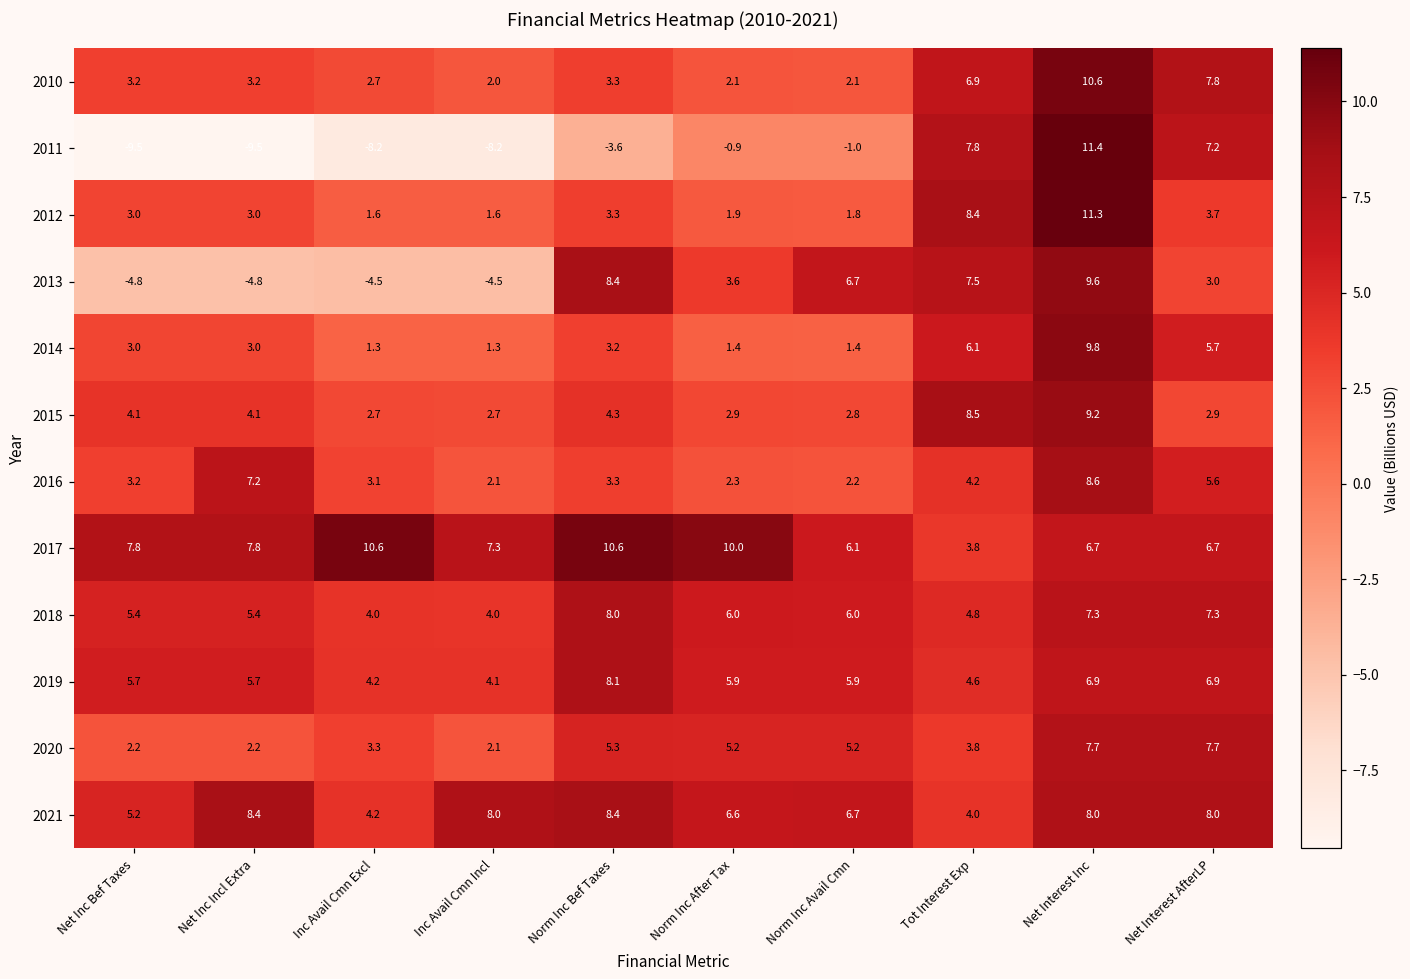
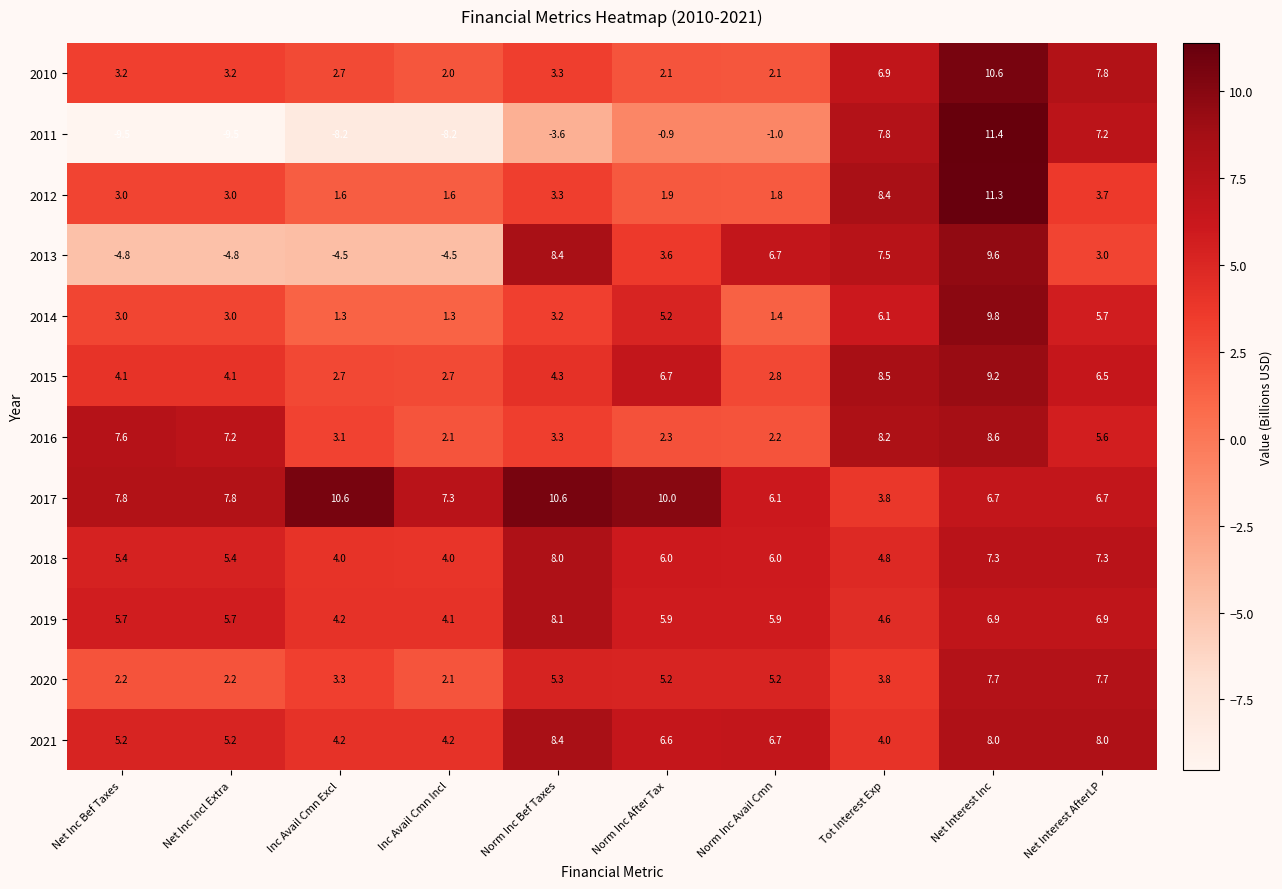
  {
    "2010": {
      "Net Inc Bef Taxes": 3.2,
      "Net Inc Incl Extra": 3.2,
      "Inc Avail Cmn Excl": 2.7,
      "Inc Avail Cmn Incl": 2.0,
      "Norm Inc Bef Taxes": 3.3,
      "Norm Inc After Tax": 2.1,
      "Norm Inc Avail Cmn": 2.1,
      "Tot Interest Exp": 6.9,
      "Net Interest Inc": 10.6,
      "Net Interest AfterLP": 7.8
    },
    "2011": {
      "Norm Inc Bef Taxes": -3.6,
      "Norm Inc After Tax": -0.9,
      "Norm Inc Avail Cmn": -1.0,
      "Tot Interest Exp": 7.8,
      "Net Interest Inc": 11.4,
      "Net Interest AfterLP": 7.2
    },
    "2012": {
      "Net Inc Bef Taxes": 3.0,
      "Net Inc Incl Extra": 3.0,
      "Inc Avail Cmn Excl": 1.6,
      "Inc Avail Cmn Incl": 1.6,
      "Norm Inc Bef Taxes": 3.3,
      "Norm Inc After Tax": 1.9,
      "Norm Inc Avail Cmn": 1.8,
      "Tot Interest Exp": 8.4,
      "Net Interest Inc": 11.3,
      "Net Interest AfterLP": 3.7
    },
    "2013": {
      "Net Inc Bef Taxes": -4.8,
      "Net Inc Incl Extra": -4.8,
      "Inc Avail Cmn Excl": -4.5,
      "Inc Avail Cmn Incl": -4.5,
      "Norm Inc Bef Taxes": 8.4,
      "Norm Inc After Tax": 3.6,
      "Norm Inc Avail Cmn": 6.7,
      "Tot Interest Exp": 7.5,
      "Net Interest Inc": 9.6,
      "Net Interest AfterLP": 3.0
    },
    "2014": {
      "Net Inc Bef Taxes": 3.0,
      "Net Inc Incl Extra": 3.0,
      "Inc Avail Cmn Excl": 1.3,
      "Inc Avail Cmn Incl": 1.3,
      "Norm Inc Bef Taxes": 3.2,
-     "Norm Inc After Tax": 1.4,
+     "Norm Inc After Tax": 5.2,
      "Norm Inc Avail Cmn": 1.4,
      "Tot Interest Exp": 6.1,
      "Net Interest Inc": 9.8,
      "Net Interest AfterLP": 5.7
    },
    "2015": {
      "Net Inc Bef Taxes": 4.1,
      "Net Inc Incl Extra": 4.1,
      "Inc Avail Cmn Excl": 2.7,
      "Inc Avail Cmn Incl": 2.7,
      "Norm Inc Bef Taxes": 4.3,
-     "Norm Inc After Tax": 2.9,
+     "Norm Inc After Tax": 6.7,
      "Norm Inc Avail Cmn": 2.8,
      "Tot Interest Exp": 8.5,
      "Net Interest Inc": 9.2,
-     "Net Interest AfterLP": 2.9
+     "Net Interest AfterLP": 6.5
    },
    "2016": {
-     "Net Inc Bef Taxes": 3.2,
+     "Net Inc Bef Taxes": 7.6,
      "Net Inc Incl Extra": 7.2,
      "Inc Avail Cmn Excl": 3.1,
      "Inc Avail Cmn Incl": 2.1,
      "Norm Inc Bef Taxes": 3.3,
      "Norm Inc After Tax": 2.3,
      "Norm Inc Avail Cmn": 2.2,
-     "Tot Interest Exp": 4.2,
+     "Tot Interest Exp": 8.2,
      "Net Interest Inc": 8.6,
      "Net Interest AfterLP": 5.6
    },
    "2017": {
      "Net Inc Bef Taxes": 7.8,
      "Net Inc Incl Extra": 7.8,
      "Inc Avail Cmn Excl": 10.6,
      "Inc Avail Cmn Incl": 7.3,
      "Norm Inc Bef Taxes": 10.6,
      "Norm Inc After Tax": 10.0,
      "Norm Inc Avail Cmn": 6.1,
      "Tot Interest Exp": 3.8,
      "Net Interest Inc": 6.7,
      "Net Interest AfterLP": 6.7
    },
    "2018": {
      "Net Inc Bef Taxes": 5.4,
      "Net Inc Incl Extra": 5.4,
      "Inc Avail Cmn Excl": 4.0,
      "Inc Avail Cmn Incl": 4.0,
      "Norm Inc Bef Taxes": 8.0,
      "Norm Inc After Tax": 6.0,
      "Norm Inc Avail Cmn": 6.0,
      "Tot Interest Exp": 4.8,
      "Net Interest Inc": 7.3,
      "Net Interest AfterLP": 7.3
    },
    "2019": {
      "Net Inc Bef Taxes": 5.7,
      "Net Inc Incl Extra": 5.7,
      "Inc Avail Cmn Excl": 4.2,
      "Inc Avail Cmn Incl": 4.1,
      "Norm Inc Bef Taxes": 8.1,
      "Norm Inc After Tax": 5.9,
      "Norm Inc Avail Cmn": 5.9,
      "Tot Interest Exp": 4.6,
      "Net Interest Inc": 6.9,
      "Net Interest AfterLP": 6.9
    },
    "2020": {
      "Net Inc Bef Taxes": 2.2,
      "Net Inc Incl Extra": 2.2,
      "Inc Avail Cmn Excl": 3.3,
      "Inc Avail Cmn Incl": 2.1,
      "Norm Inc Bef Taxes": 5.3,
      "Norm Inc After Tax": 5.2,
      "Norm Inc Avail Cmn": 5.2,
      "Tot Interest Exp": 3.8,
      "Net Interest Inc": 7.7,
      "Net Interest AfterLP": 7.7
    },
    "2021": {
      "Net Inc Bef Taxes": 5.2,
-     "Net Inc Incl Extra": 8.4,
+     "Net Inc Incl Extra": 5.2,
      "Inc Avail Cmn Excl": 4.2,
-     "Inc Avail Cmn Incl": 8.0,
+     "Inc Avail Cmn Incl": 4.2,
      "Norm Inc Bef Taxes": 8.4,
      "Norm Inc After Tax": 6.6,
      "Norm Inc Avail Cmn": 6.7,
      "Tot Interest Exp": 4.0,
      "Net Interest Inc": 8.0,
      "Net Interest AfterLP": 8.0
    }
  }
